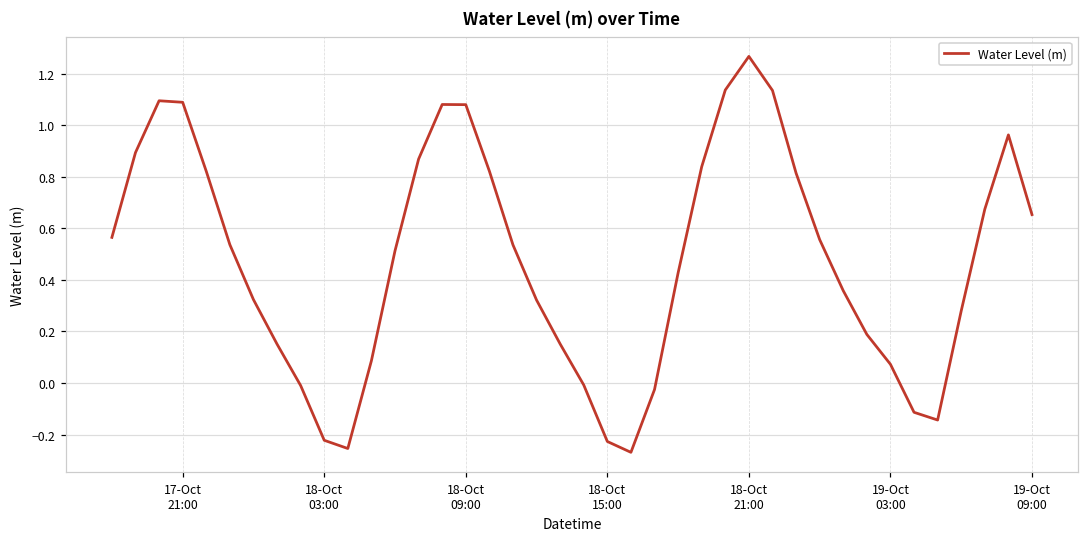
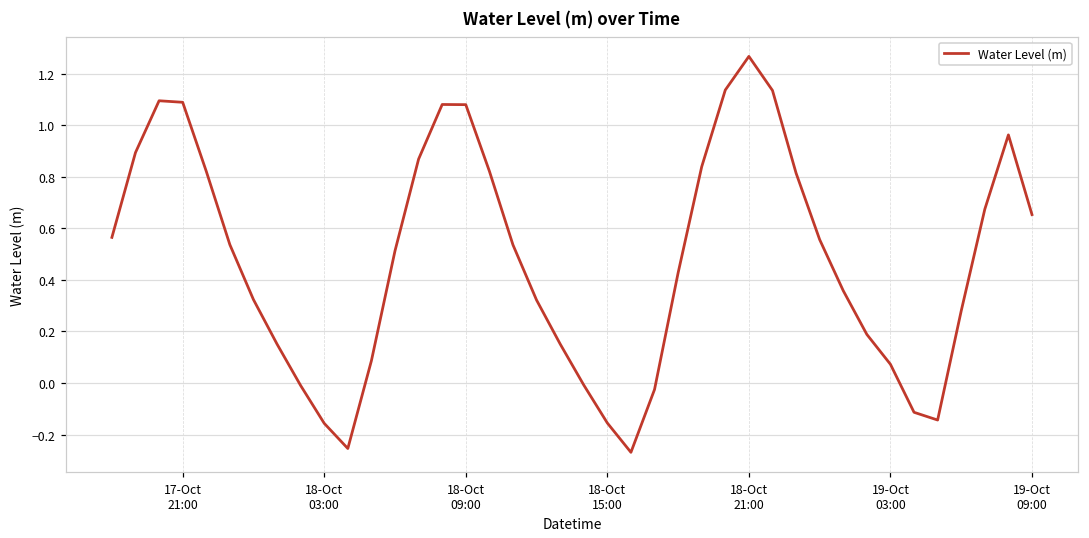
  {
    "17-Oct 21:00": 1.09,
-   "18-Oct 03:00": -0.22,
+   "18-Oct 03:00": -0.16,
    "18-Oct 09:00": 1.08,
-   "18-Oct 15:00": -0.23,
+   "18-Oct 15:00": -0.16,
    "18-Oct 21:00": 1.27,
    "19-Oct 03:00": 0.07,
    "19-Oct 09:00": 0.65
  }
